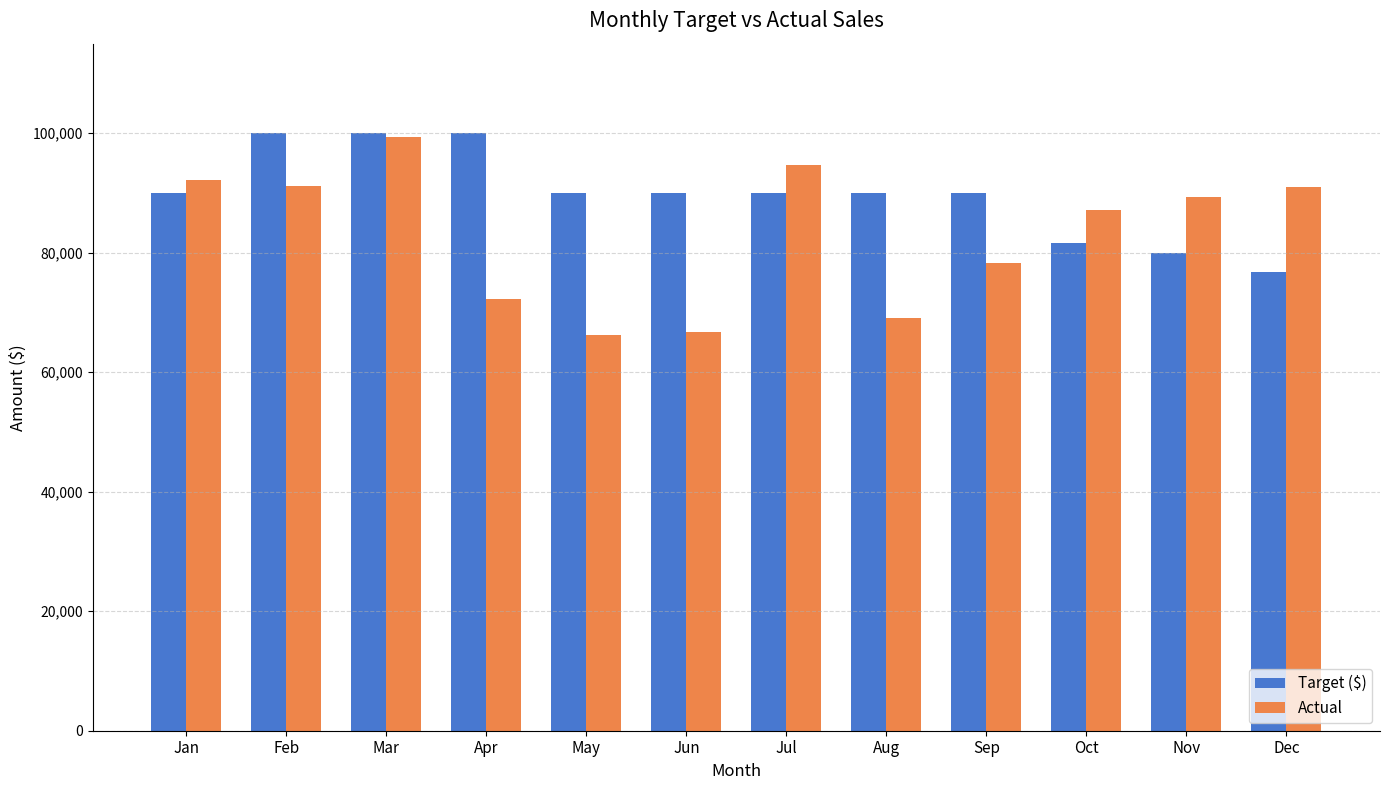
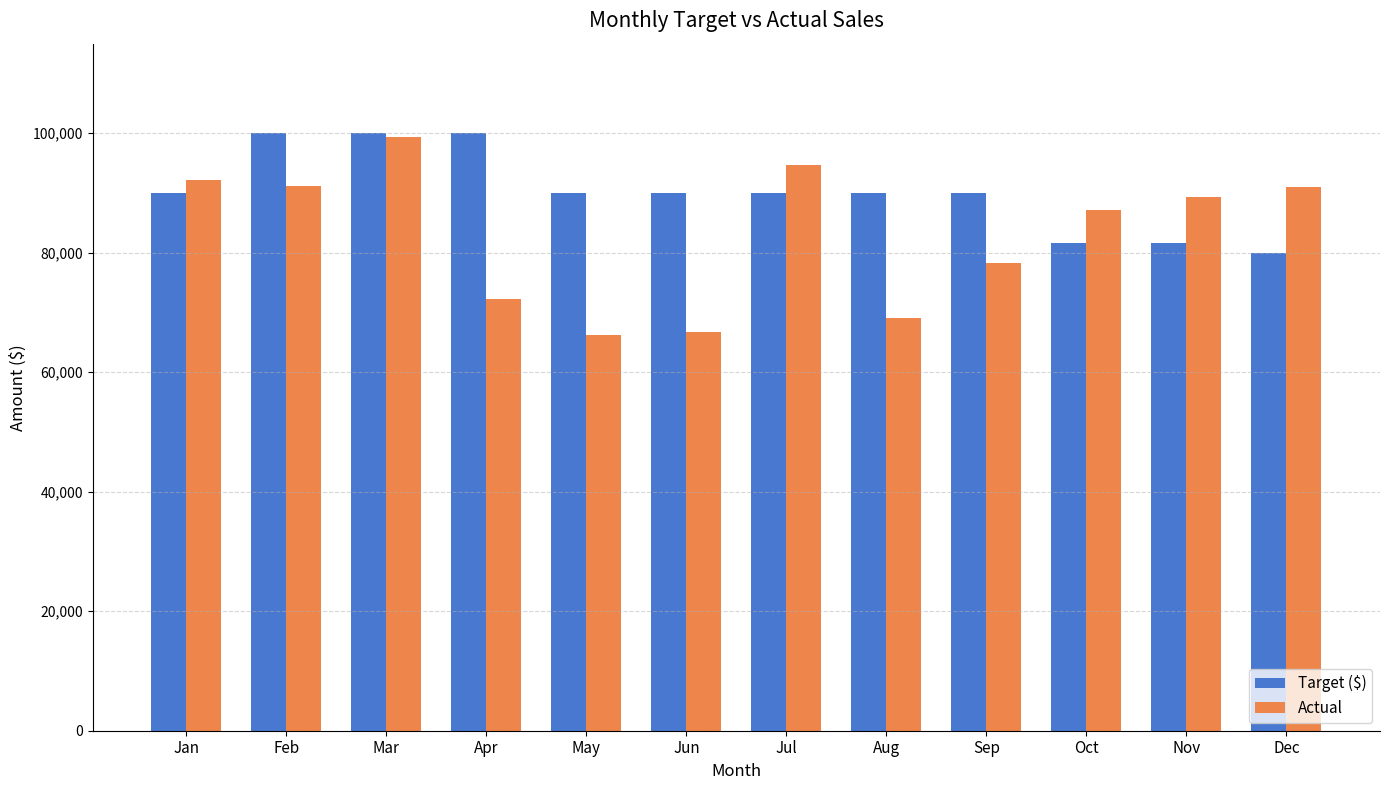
  {
    "Target ($)": {
      "Jan": "90,000",
      "Feb": "100,000",
      "Mar": "100,000",
      "Apr": "100,000",
      "May": "90,000",
      "Jun": "90,000",
      "Jul": "90,000",
      "Aug": "90,000",
      "Sep": "90,000",
      "Oct": "82,000",
-     "Nov": "80,000",
-     "Dec": "77,000"
+     "Nov": "82,000",
+     "Dec": "80,000"
    },
    "Actual": {
      "Jan": "92,000",
      "Feb": "91,000",
      "Mar": "99,000",
      "Apr": "72,000",
      "May": "66,000",
      "Jun": "67,000",
      "Jul": "95,000",
      "Aug": "69,000",
      "Sep": "78,000",
      "Oct": "87,000",
      "Nov": "89,000",
      "Dec": "91,000"
    }
  }
